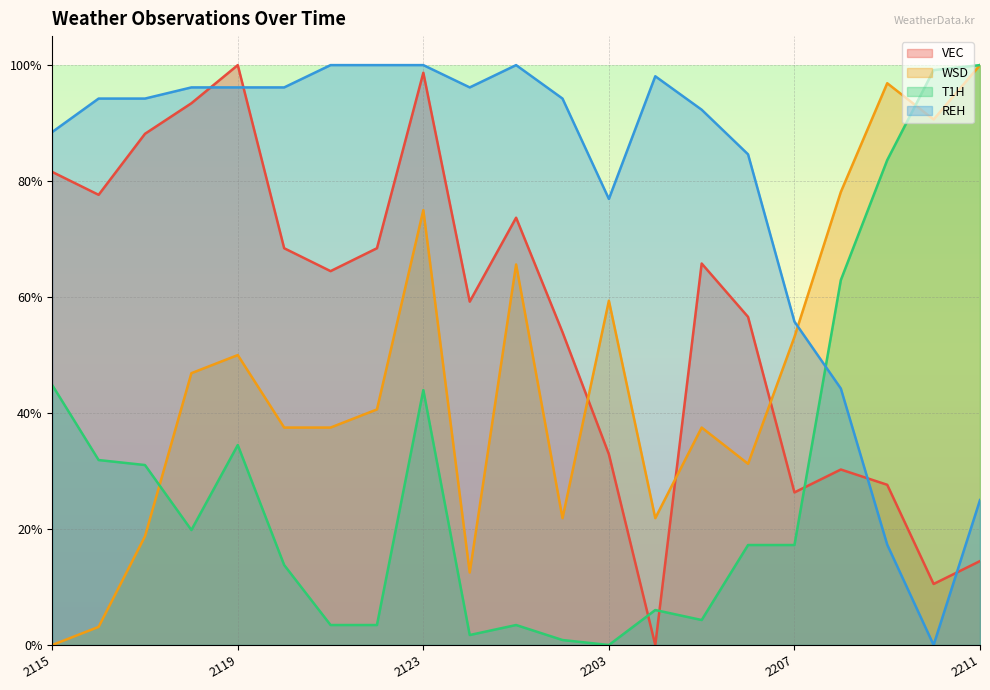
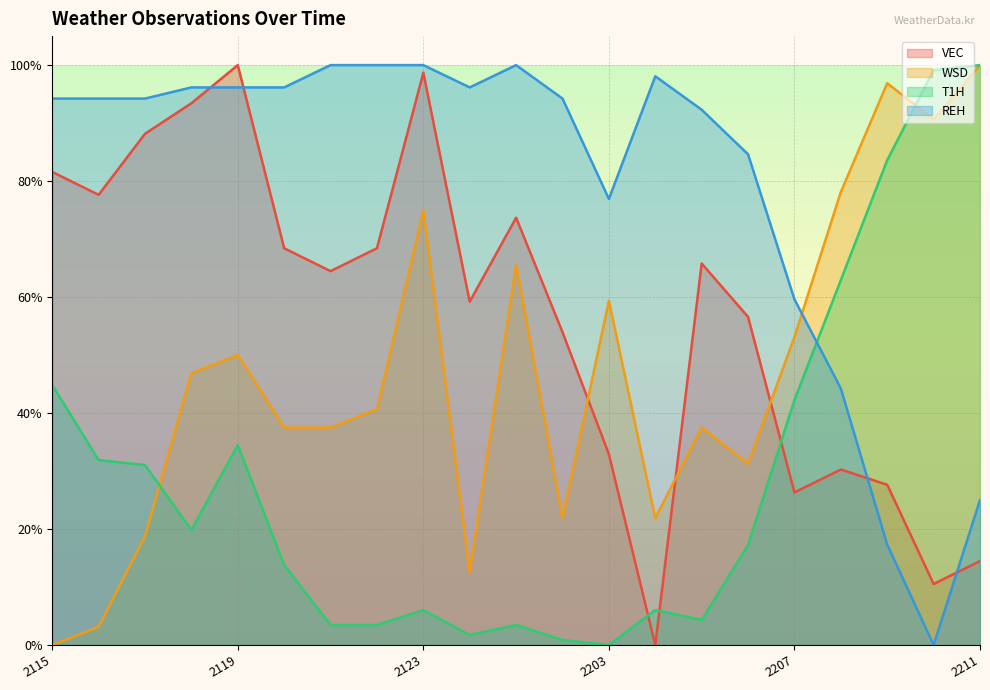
  {
    "T1H": {
      "2115": "45%",
      "2119": "34%",
-     "2123": "44%",
+     "2123": "6%",
      "2203": "0%",
-     "2207": "17%"
+     "2207": "42%"
    },
    "REH": {
-     "2115": "88%",
+     "2115": "94%",
      "2119": "96%",
      "2123": "100%",
      "2203": "77%",
-     "2207": "56%",
+     "2207": "60%",
      "2211": "25%"
    }
  }
